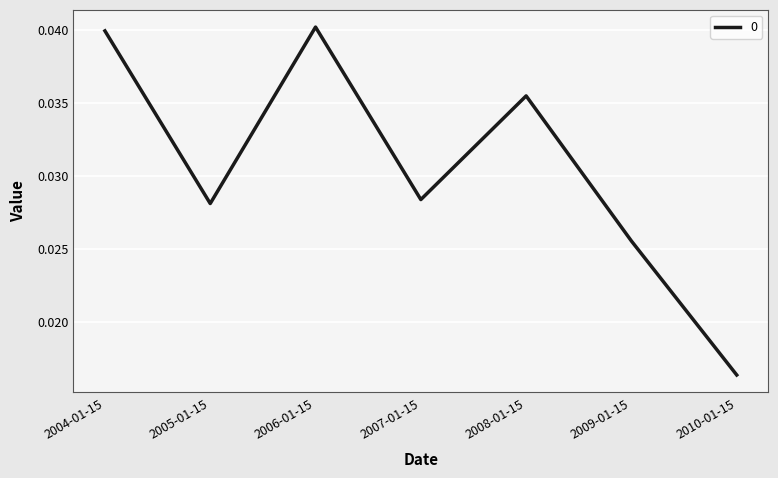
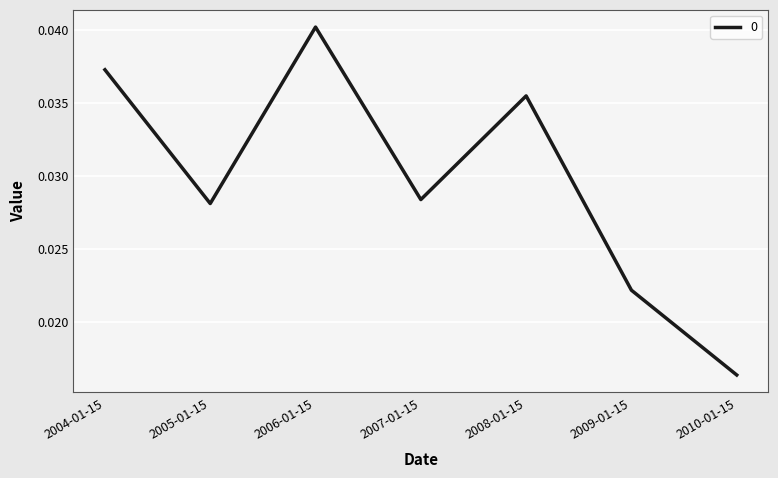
  {
-   "2004-01-15": 0.0399,
+   "2004-01-15": 0.0373,
    "2005-01-15": 0.0281,
    "2006-01-15": 0.0402,
    "2007-01-15": 0.0284,
    "2008-01-15": 0.0355,
-   "2009-01-15": 0.0255,
+   "2009-01-15": 0.0222,
    "2010-01-15": 0.0164
  }
